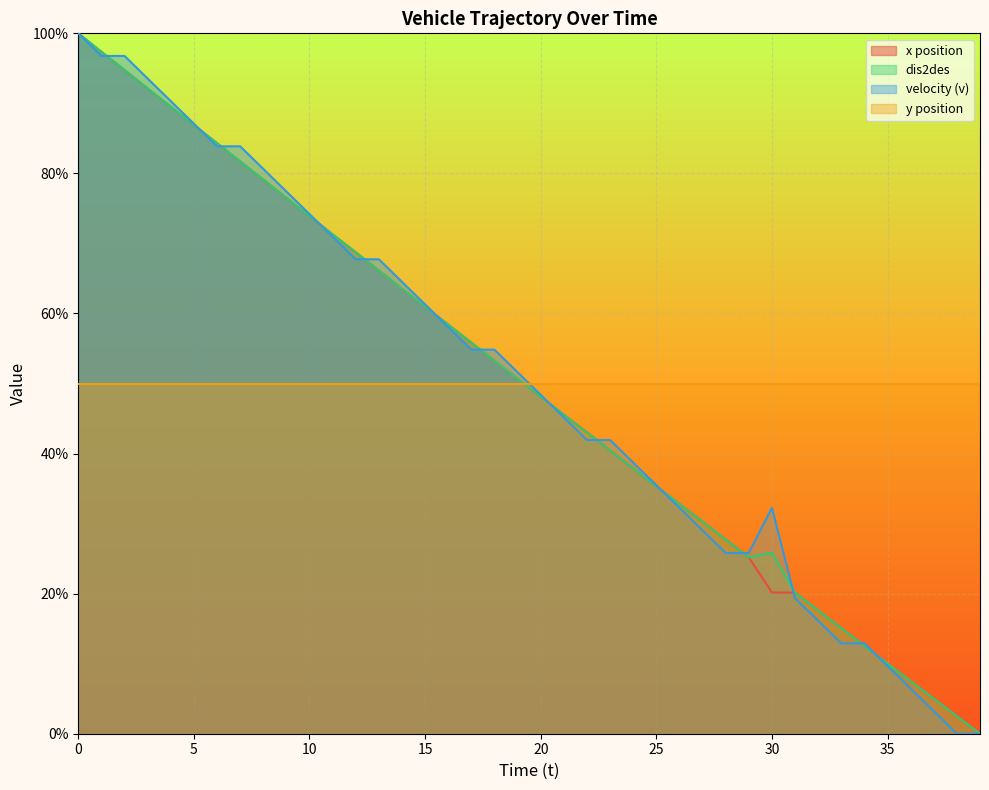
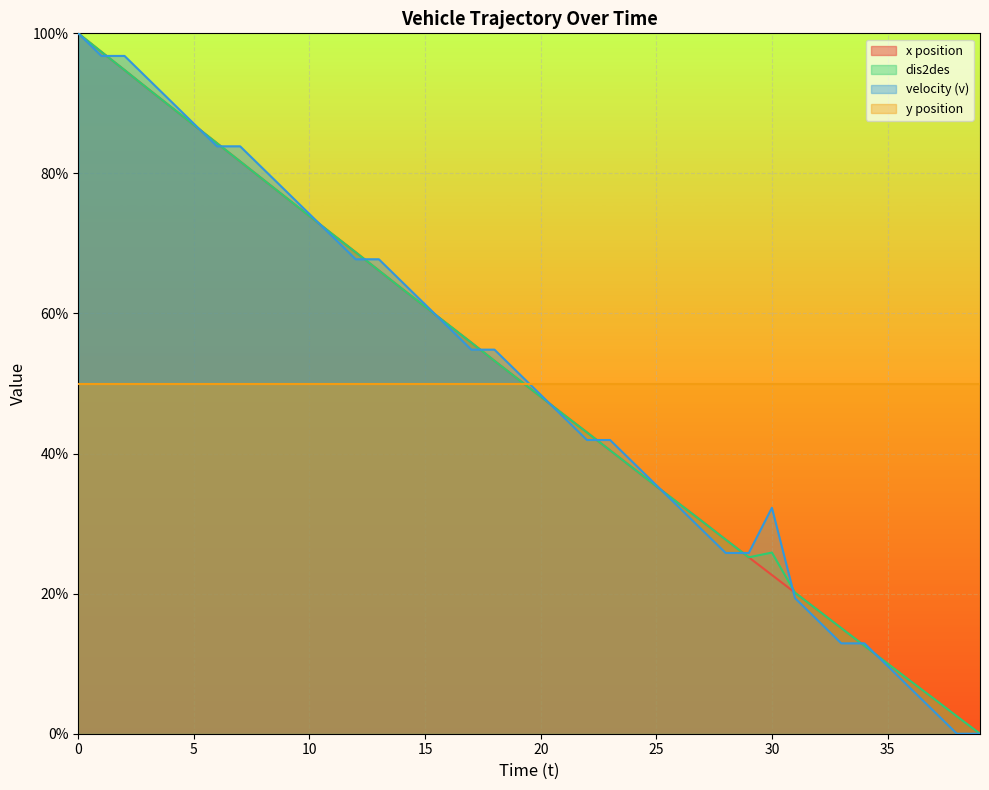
  {
    "x position": {
-     "30": "20%"
+     "30": "23%"
    },
    "dis2des": {
      "30": "26%"
    },
    "velocity (v)": {
      "30": "32%"
    },
    "y position": {
      "0": "50%",
      "5": "50%",
      "10": "50%",
      "15": "50%",
      "20": "50%",
      "25": "50%",
      "30": "50%",
      "35": "50%"
    }
  }
